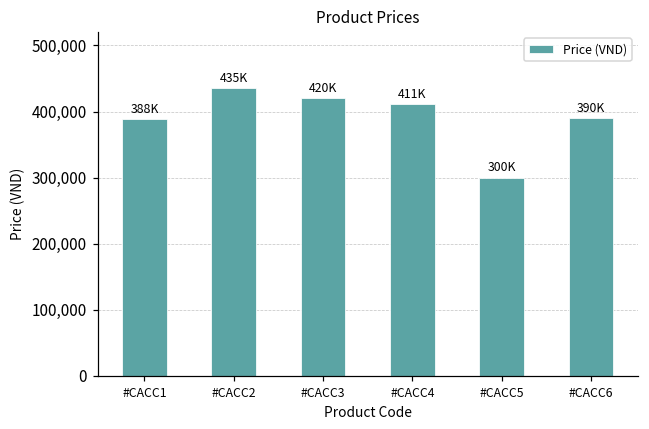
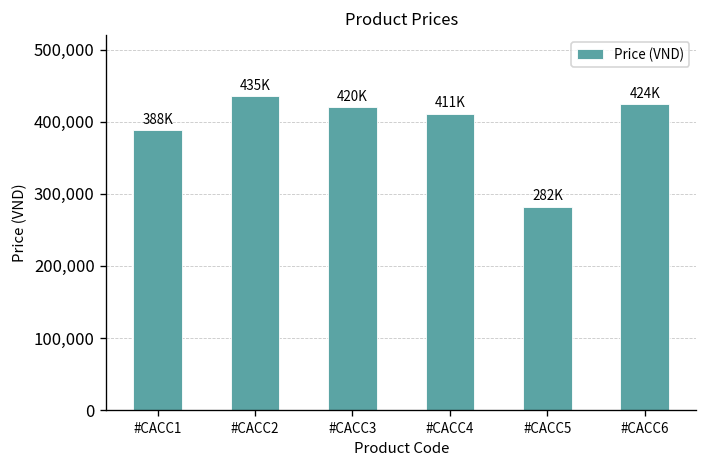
  {
    "#CACC1": "388K",
    "#CACC2": "435K",
    "#CACC3": "420K",
    "#CACC4": "411K",
-   "#CACC5": "300K",
-   "#CACC6": "390K"
+   "#CACC5": "282K",
+   "#CACC6": "424K"
  }
